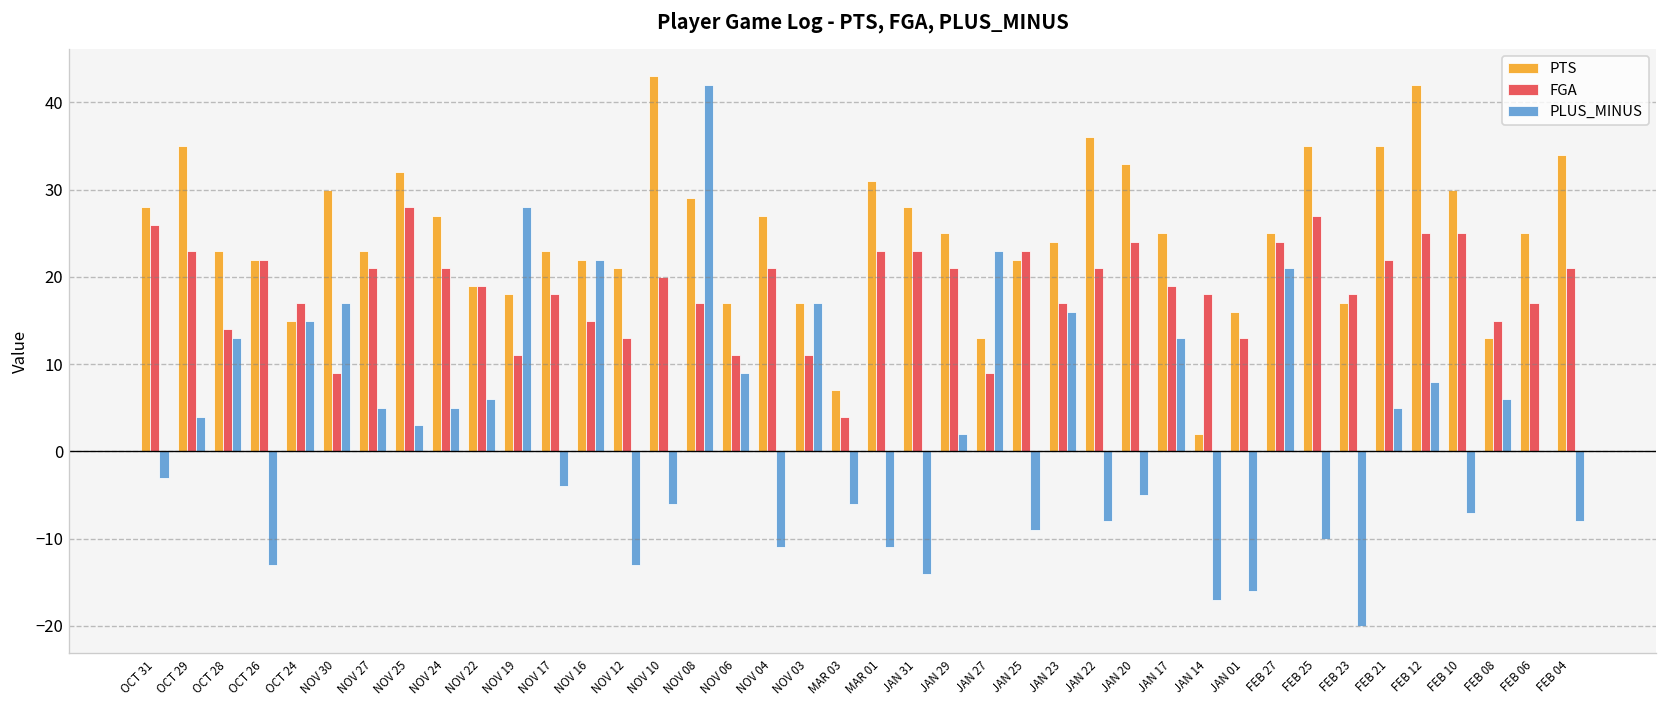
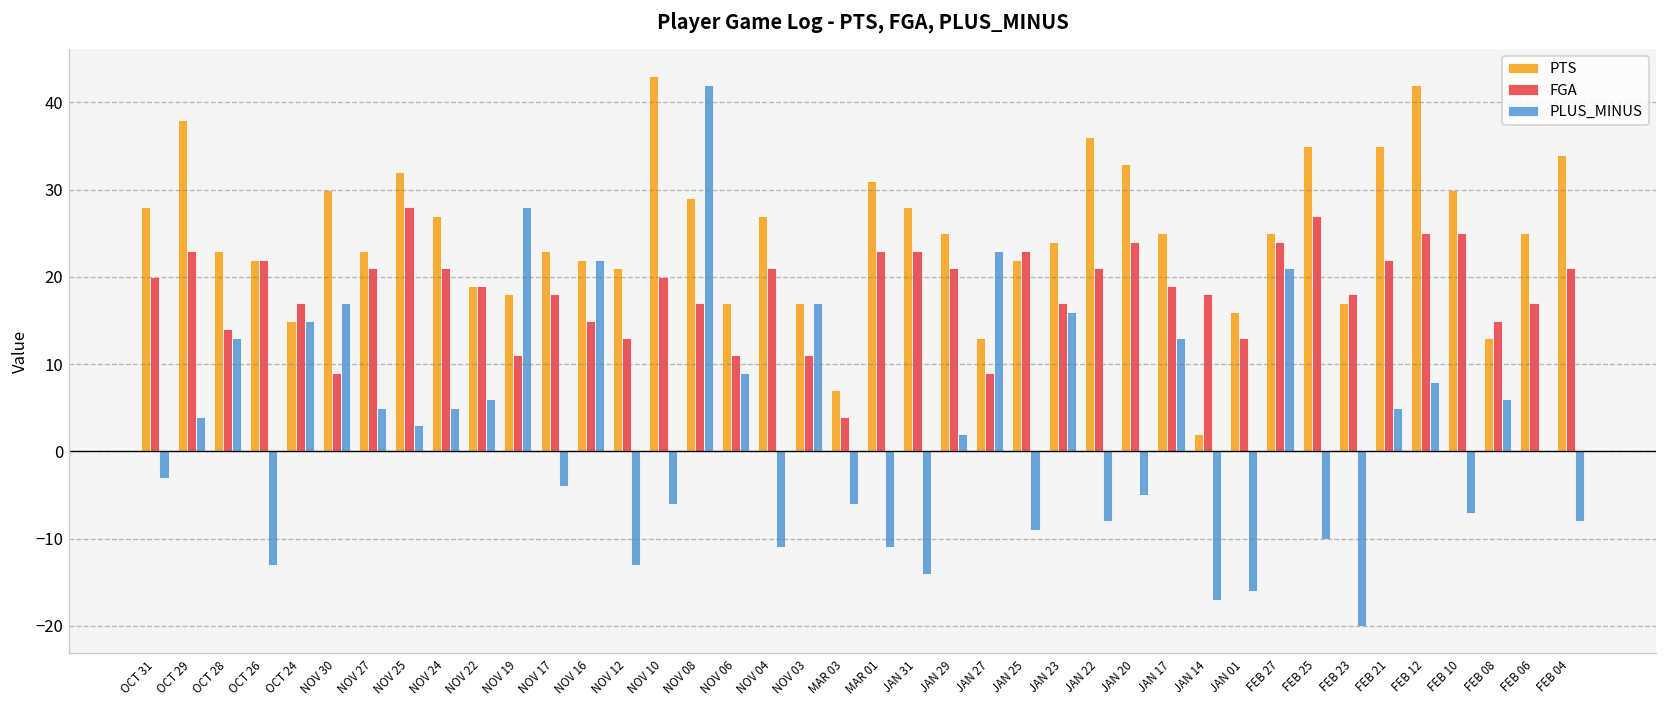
  {
    "PTS": {
      "OCT 31": 28,
-     "OCT 29": 35,
+     "OCT 29": 38,
      "OCT 28": 23,
      "OCT 26": 22,
      "OCT 24": 15,
      "NOV 30": 30,
      "NOV 27": 23,
      "NOV 25": 32,
      "NOV 24": 27,
      "NOV 22": 19,
      "NOV 19": 18,
      "NOV 17": 23,
      "NOV 16": 22,
      "NOV 12": 21,
      "NOV 10": 43,
      "NOV 08": 29,
      "NOV 06": 17,
      "NOV 04": 27,
      "NOV 03": 17,
      "MAR 03": 7,
      "MAR 01": 31,
      "JAN 31": 28,
      "JAN 29": 25,
      "JAN 27": 13,
      "JAN 25": 22,
      "JAN 23": 24,
      "JAN 22": 36,
      "JAN 20": 33,
      "JAN 17": 25,
      "JAN 14": 2,
      "JAN 01": 16,
      "FEB 27": 25,
      "FEB 25": 35,
      "FEB 23": 17,
      "FEB 21": 35,
      "FEB 12": 42,
      "FEB 10": 30,
      "FEB 08": 13,
      "FEB 06": 25,
      "FEB 04": 34
    },
    "FGA": {
-     "OCT 31": 26,
+     "OCT 31": 20,
      "OCT 29": 23,
      "OCT 28": 14,
      "OCT 26": 22,
      "OCT 24": 17,
      "NOV 30": 9,
      "NOV 27": 21,
      "NOV 25": 28,
      "NOV 24": 21,
      "NOV 22": 19,
      "NOV 19": 11,
      "NOV 17": 18,
      "NOV 16": 15,
      "NOV 12": 13,
      "NOV 10": 20,
      "NOV 08": 17,
      "NOV 06": 11,
      "NOV 04": 21,
      "NOV 03": 11,
      "MAR 03": 4,
      "MAR 01": 23,
      "JAN 31": 23,
      "JAN 29": 21,
      "JAN 27": 9,
      "JAN 25": 23,
      "JAN 23": 17,
      "JAN 22": 21,
      "JAN 20": 24,
      "JAN 17": 19,
      "JAN 14": 18,
      "JAN 01": 13,
      "FEB 27": 24,
      "FEB 25": 27,
      "FEB 23": 18,
      "FEB 21": 22,
      "FEB 12": 25,
      "FEB 10": 25,
      "FEB 08": 15,
      "FEB 06": 17,
      "FEB 04": 21
    },
    "PLUS_MINUS": {
      "OCT 31": -3,
      "OCT 29": 4,
      "OCT 28": 13,
      "OCT 26": -13,
      "OCT 24": 15,
      "NOV 30": 17,
      "NOV 27": 5,
      "NOV 25": 3,
      "NOV 24": 5,
      "NOV 22": 6,
      "NOV 19": 28,
      "NOV 17": -4,
      "NOV 16": 22,
      "NOV 12": -13,
      "NOV 10": -6,
      "NOV 08": 42,
      "NOV 06": 9,
      "NOV 04": -11,
      "NOV 03": 17,
      "MAR 03": -6,
      "MAR 01": -11,
      "JAN 31": -14,
      "JAN 29": 2,
      "JAN 27": 23,
      "JAN 25": -9,
      "JAN 23": 16,
      "JAN 22": -8,
      "JAN 20": -5,
      "JAN 17": 13,
      "JAN 14": -17,
      "JAN 01": -16,
      "FEB 27": 21,
      "FEB 25": -10,
      "FEB 23": -20,
      "FEB 21": 5,
      "FEB 12": 8,
      "FEB 10": -7,
      "FEB 08": 6,
      "FEB 06": 0,
      "FEB 04": -8
    }
  }
